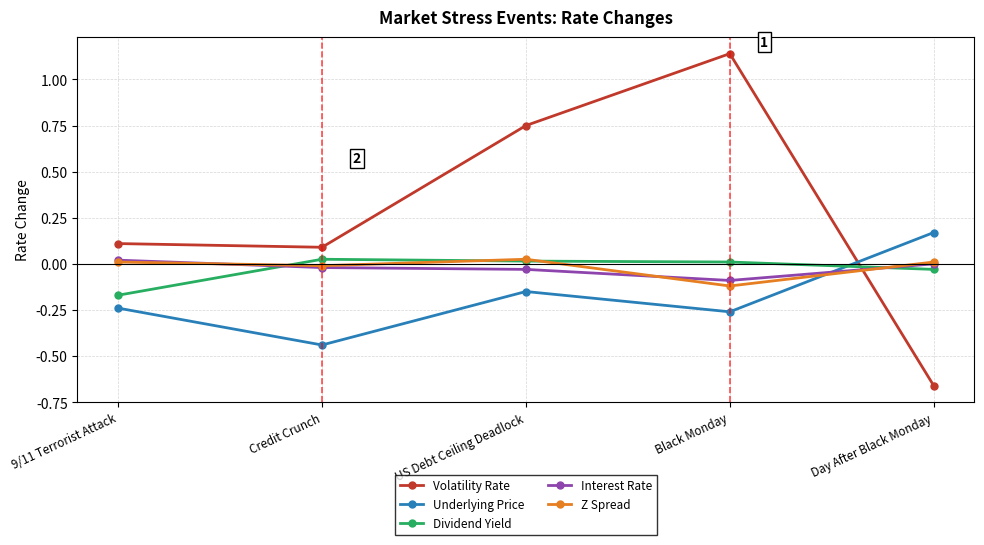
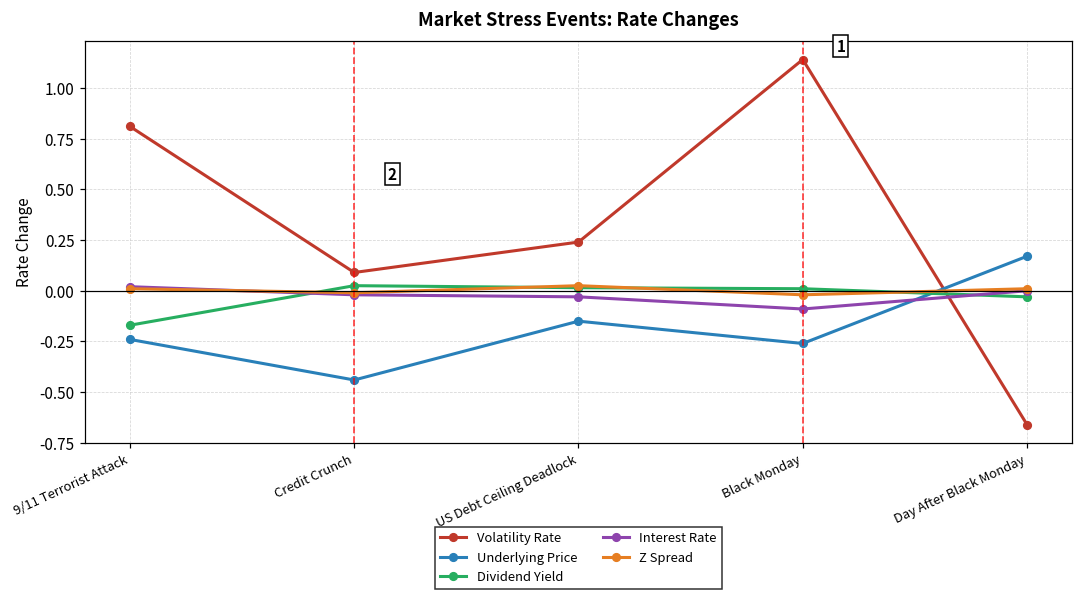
  {
    "Volatility Rate": {
-     "9/11 Terrorist Attack": 0.11,
+     "9/11 Terrorist Attack": 0.81,
      "Credit Crunch": 0.09,
-     "US Debt Ceiling Deadlock": 0.75,
+     "US Debt Ceiling Deadlock": 0.24,
      "Day After Black Monday": -0.66
    },
    "Underlying Price": {
      "9/11 Terrorist Attack": -0.24,
      "Credit Crunch": -0.44,
      "US Debt Ceiling Deadlock": -0.15,
      "Black Monday": -0.26,
      "Day After Black Monday": 0.17
    },
    "Dividend Yield": {
      "9/11 Terrorist Attack": -0.17,
      "Credit Crunch": 0.03,
      "Black Monday": 0.01,
      "Day After Black Monday": -0.03
    },
    "Interest Rate": {
      "US Debt Ceiling Deadlock": -0.03,
      "Black Monday": -0.09
    },
    "Z Spread": {
-     "Black Monday": -0.12
+     "Black Monday": -0.02
    }
  }
